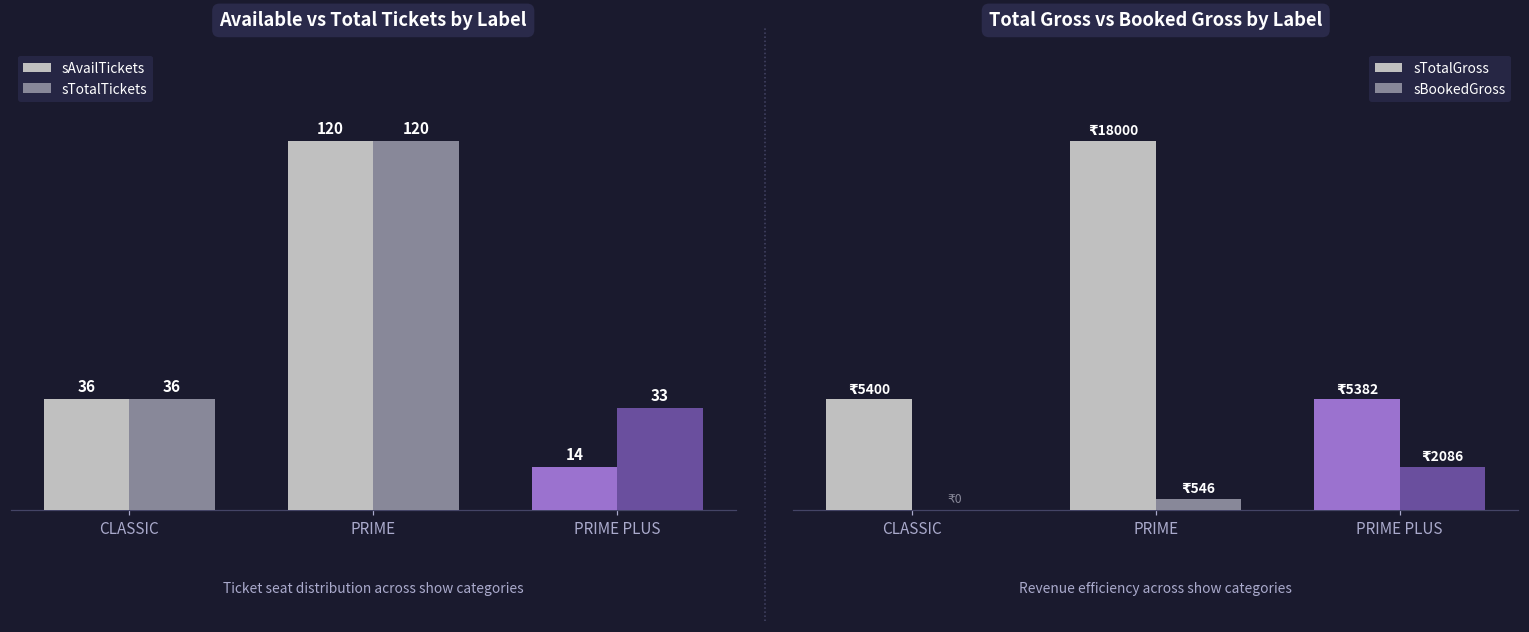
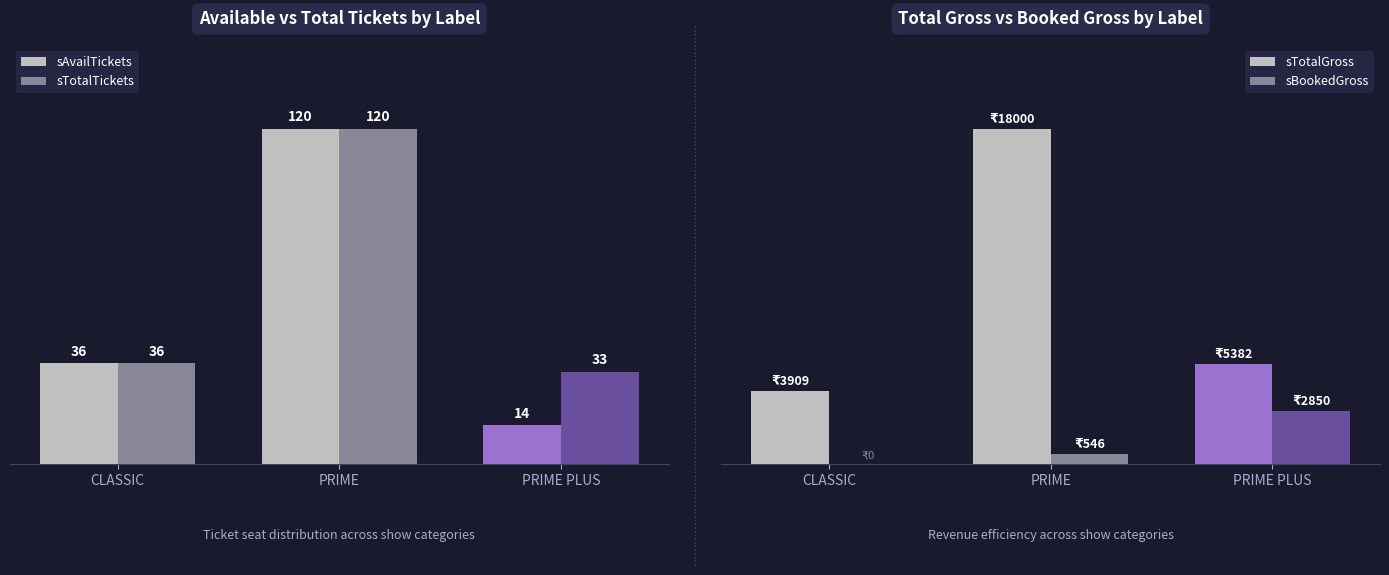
  {
    "Available vs Total Tickets by Label": {
      "sAvailTickets": {
        "CLASSIC": 36,
        "PRIME": 120,
        "PRIME PLUS": 14
      },
      "sTotalTickets": {
        "CLASSIC": 36,
        "PRIME": 120,
        "PRIME PLUS": 33
      }
    },
    "Total Gross vs Booked Gross by Label": {
      "sTotalGross": {
-       "CLASSIC": 5400,
+       "CLASSIC": 3909,
        "PRIME": 18000,
        "PRIME PLUS": 5382
      },
      "sBookedGross": {
        "CLASSIC": 0,
        "PRIME": 546,
-       "PRIME PLUS": 2086
+       "PRIME PLUS": 2850
      }
    }
  }
